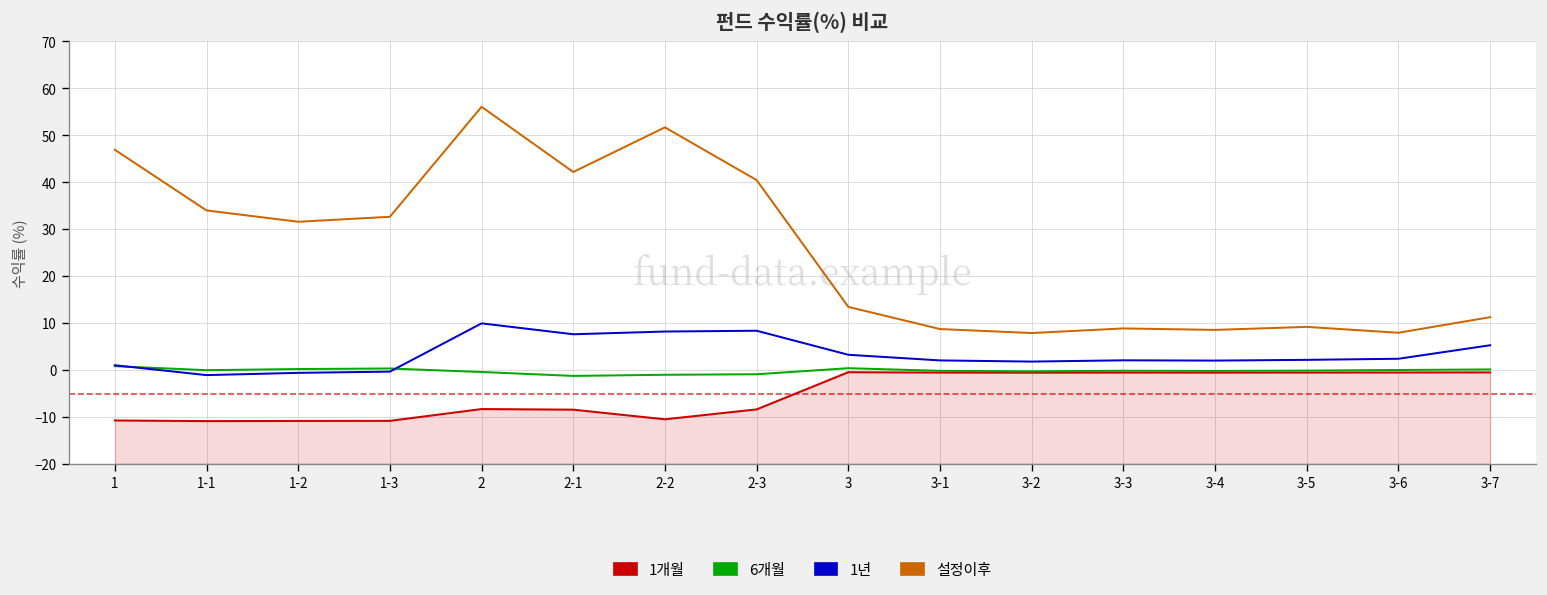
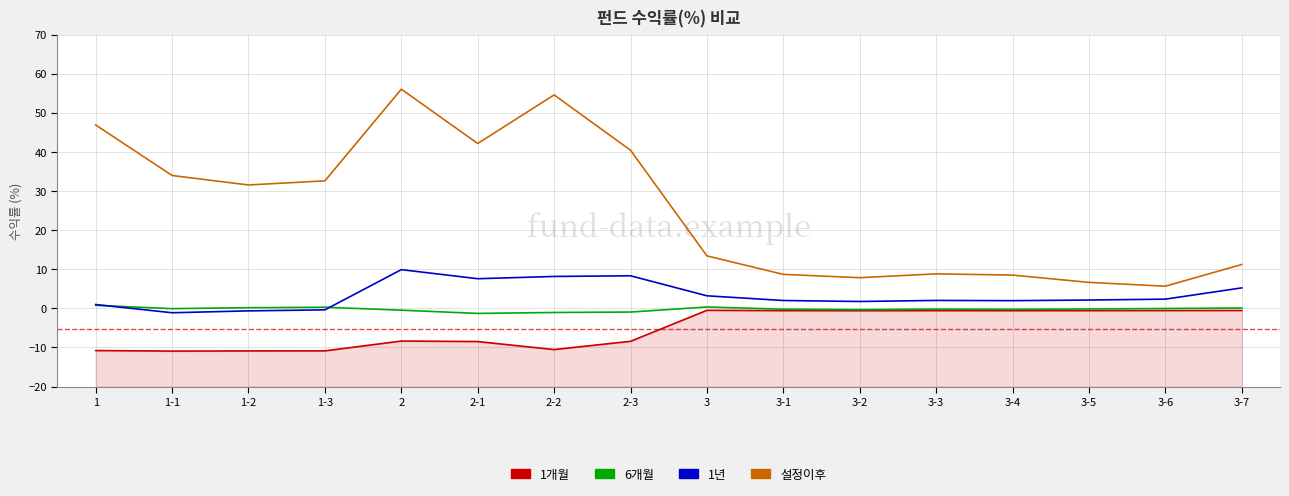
  {
    "1개월": {
      "1": -11,
      "1-1": -11,
      "1-2": -11,
      "1-3": -11,
      "2": -8,
      "2-1": -8,
      "2-2": -11,
      "2-3": -8,
      "3": -1
    },
    "6개월": {
      "1-1": 0,
      "1-2": 0,
      "1-3": 0,
      "2": 0,
      "2-1": -1,
      "2-2": -1,
      "2-3": -1,
      "3": 0
    },
    "1년": {
      "1-1": -1,
      "1-2": -1,
      "1-3": 0,
      "2": 10,
      "2-1": 8,
      "2-2": 8,
      "2-3": 8,
      "3": 3,
      "3-1": 2,
      "3-2": 2,
      "3-3": 2,
      "3-4": 2,
      "3-5": 2,
      "3-6": 2,
      "3-7": 5
    },
    "설정이후": {
      "1": 47,
      "1-1": 34,
      "1-2": 32,
      "1-3": 33,
      "2": 56,
      "2-1": 42,
-     "2-2": 52,
+     "2-2": 55,
      "2-3": 40,
      "3": 13,
      "3-1": 9,
      "3-2": 8,
      "3-3": 9,
      "3-4": 9,
-     "3-5": 9,
-     "3-6": 8,
+     "3-5": 7,
+     "3-6": 6,
      "3-7": 11
    }
  }
